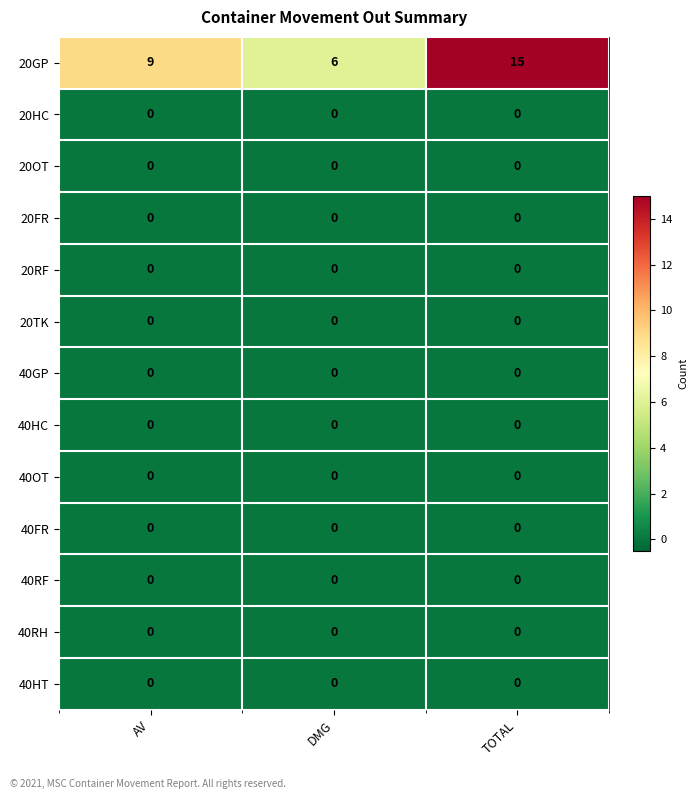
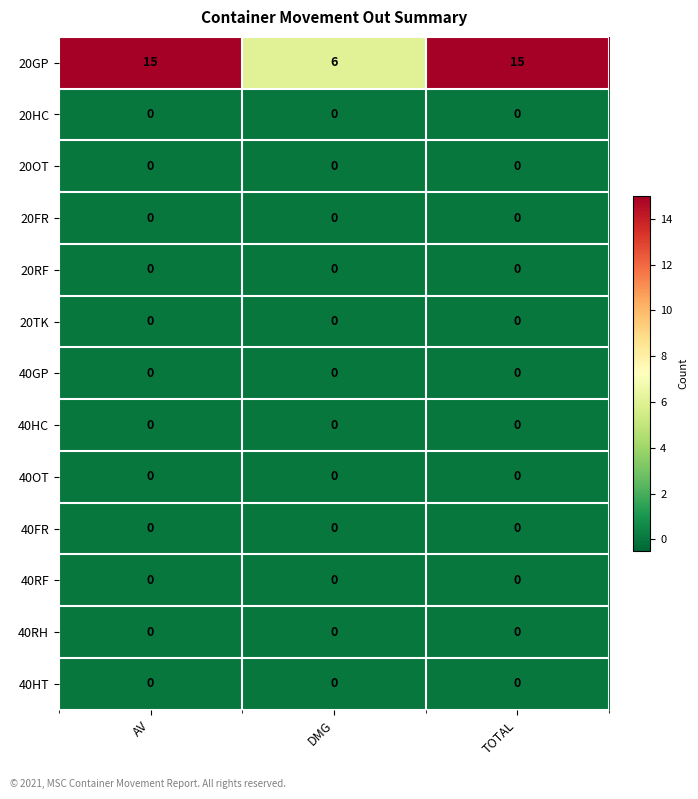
  {
    "20GP": {
-     "AV": 9,
+     "AV": 15,
      "DMG": 6,
      "TOTAL": 15
    },
    "20HC": {
      "AV": 0,
      "DMG": 0,
      "TOTAL": 0
    },
    "20OT": {
      "AV": 0,
      "DMG": 0,
      "TOTAL": 0
    },
    "20FR": {
      "AV": 0,
      "DMG": 0,
      "TOTAL": 0
    },
    "20RF": {
      "AV": 0,
      "DMG": 0,
      "TOTAL": 0
    },
    "20TK": {
      "AV": 0,
      "DMG": 0,
      "TOTAL": 0
    },
    "40GP": {
      "AV": 0,
      "DMG": 0,
      "TOTAL": 0
    },
    "40HC": {
      "AV": 0,
      "DMG": 0,
      "TOTAL": 0
    },
    "40OT": {
      "AV": 0,
      "DMG": 0,
      "TOTAL": 0
    },
    "40FR": {
      "AV": 0,
      "DMG": 0,
      "TOTAL": 0
    },
    "40RF": {
      "AV": 0,
      "DMG": 0,
      "TOTAL": 0
    },
    "40RH": {
      "AV": 0,
      "DMG": 0,
      "TOTAL": 0
    },
    "40HT": {
      "AV": 0,
      "DMG": 0,
      "TOTAL": 0
    }
  }
